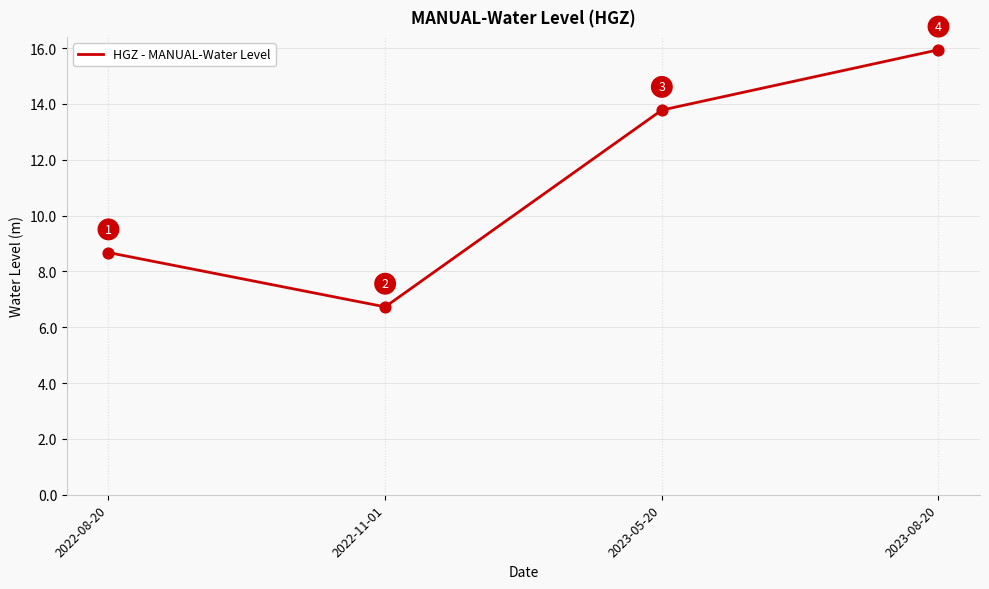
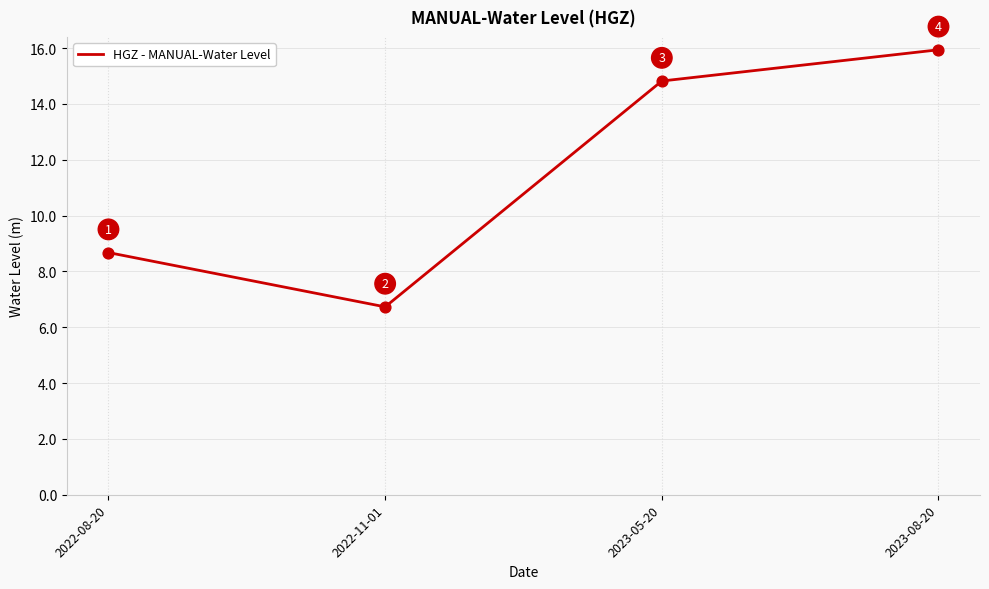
  {
-   "2023-05-20": 13.8
+   "2023-05-20": 14.8
  }
